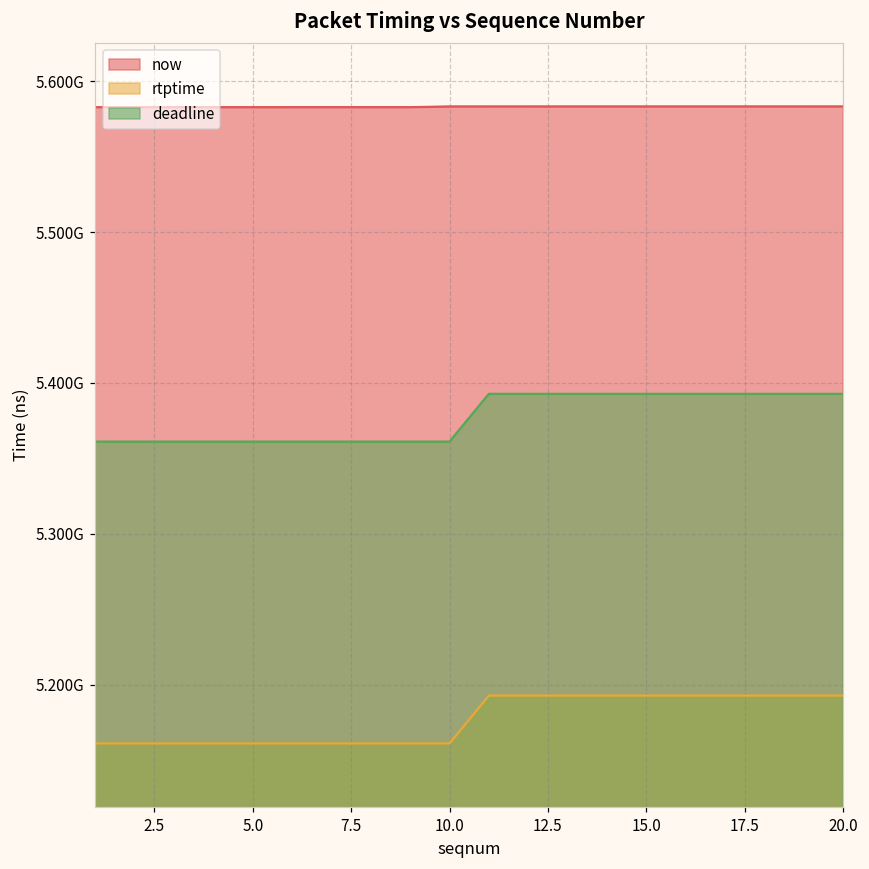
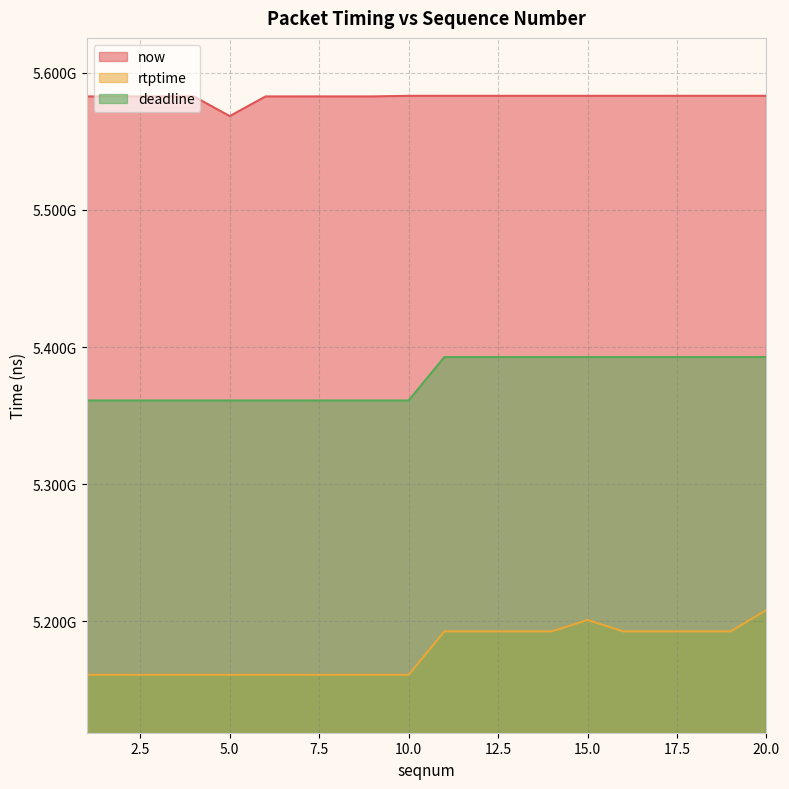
  {
    "now": {
-     "5.0": 5583000000,
+     "5.0": 5568000000,
      "10.0": 5583000000,
      "15.0": 5583000000,
      "20.0": 5583000000
    },
    "rtptime": {
      "5.0": 5161000000,
      "10.0": 5161000000,
-     "15.0": 5193000000,
-     "20.0": 5193000000
+     "15.0": 5201000000,
+     "20.0": 5208000000
    },
    "deadline": {
      "5.0": 5361000000,
      "10.0": 5361000000,
      "15.0": 5393000000,
      "20.0": 5393000000
    }
  }
